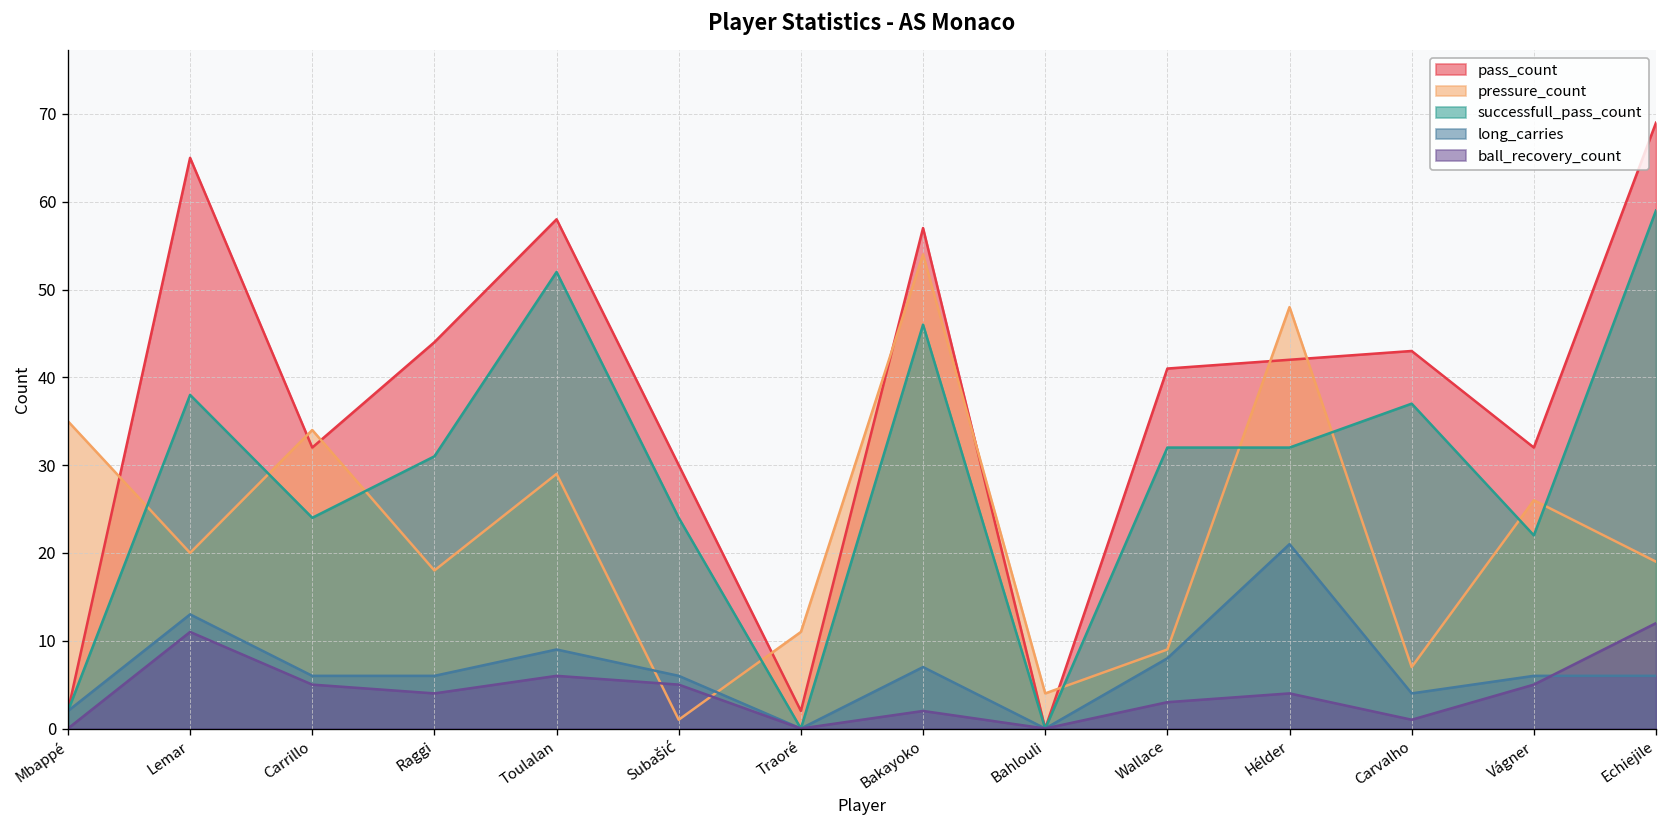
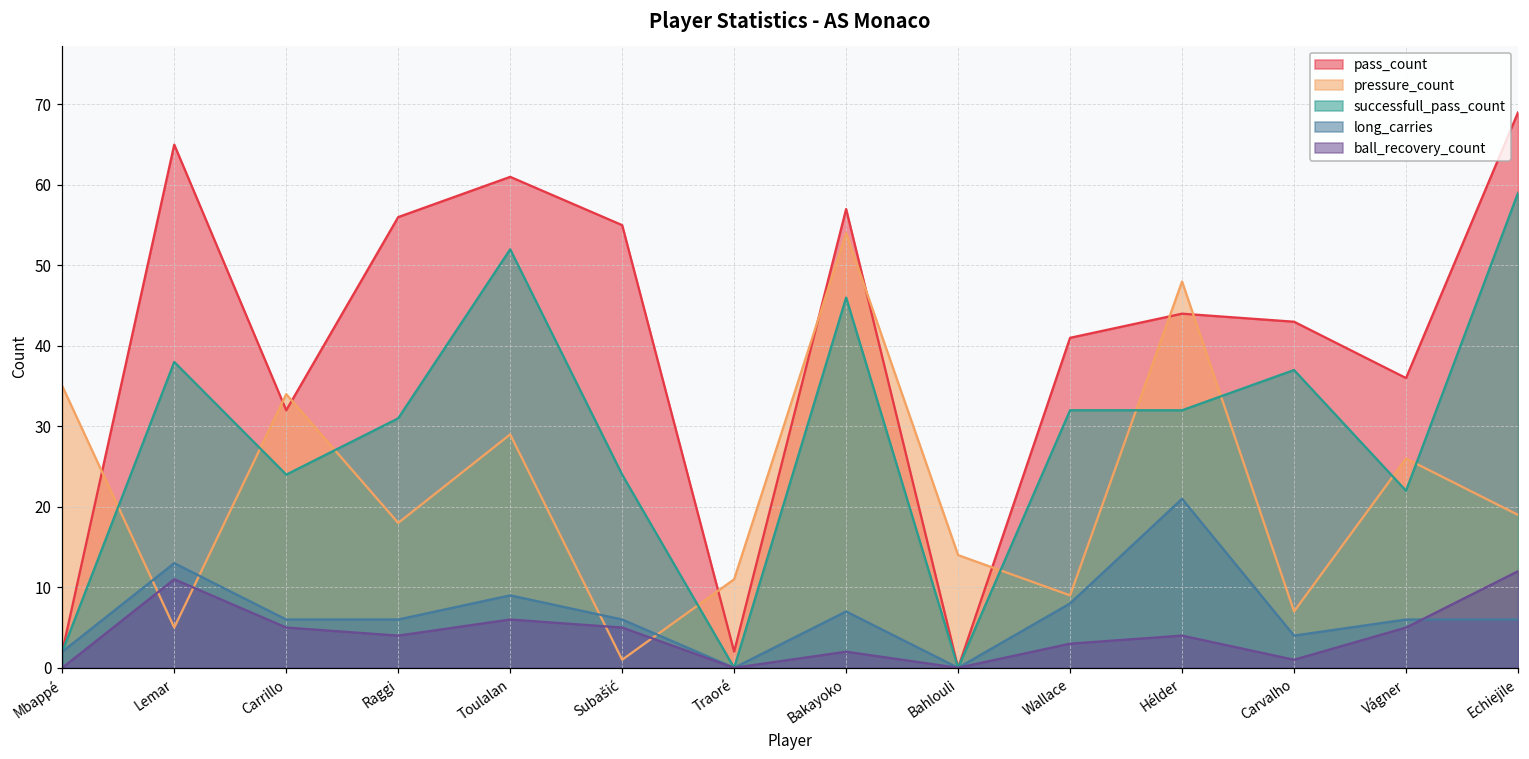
  {
    "pass_count": {
      "Lemar": 65,
      "Carrillo": 32,
-     "Raggi": 44,
-     "Toulalan": 58,
-     "Subašić": 30,
+     "Raggi": 56,
+     "Toulalan": 61,
+     "Subašić": 55,
      "Traoré": 2,
      "Bakayoko": 57,
      "Wallace": 41,
-     "Hélder": 42,
+     "Hélder": 44,
      "Carvalho": 43,
-     "Vágner": 32,
+     "Vágner": 36,
      "Echiejile": 69
    },
    "pressure_count": {
      "Mbappé": 35,
-     "Lemar": 20,
+     "Lemar": 5,
      "Carrillo": 34,
      "Raggi": 18,
      "Toulalan": 29,
      "Subašić": 1,
      "Traoré": 11,
      "Bakayoko": 54,
-     "Bahlouli": 4,
+     "Bahlouli": 14,
      "Wallace": 9,
      "Hélder": 48,
      "Carvalho": 7,
      "Vágner": 26,
      "Echiejile": 19
    }
  }
